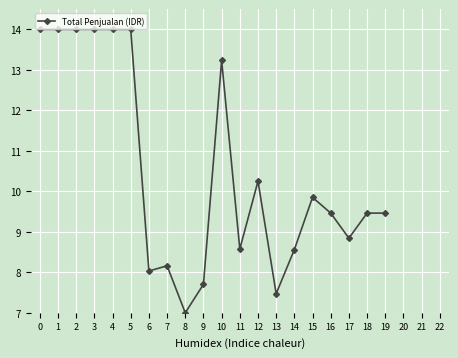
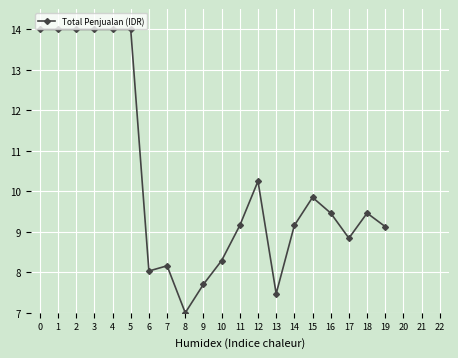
  {
    "6": 8.0,
    "7": 8.2,
    "8": 7.0,
    "9": 7.7,
-   "10": 13.2,
-   "11": 8.6,
+   "10": 8.3,
+   "11": 9.2,
    "12": 10.3,
    "13": 7.5,
-   "14": 8.6,
+   "14": 9.2,
    "15": 9.9,
    "16": 9.5,
    "17": 8.8,
    "18": 9.5,
-   "19": 9.5
+   "19": 9.1
  }
